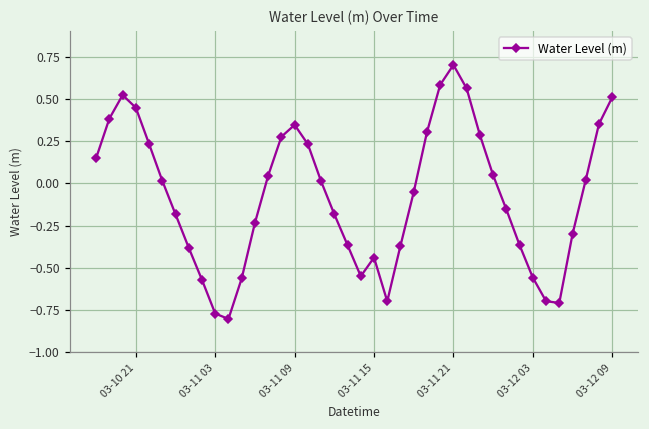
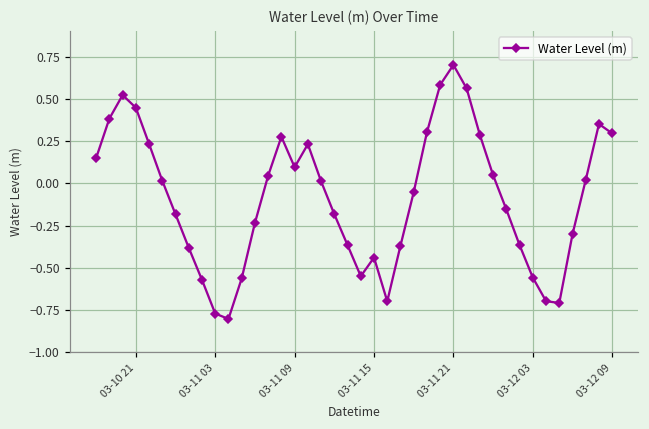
  {
    "03-10 21": 0.45,
    "03-11 03": -0.77,
-   "03-11 09": 0.35,
+   "03-11 09": 0.10,
    "03-11 15": -0.44,
    "03-11 21": 0.70,
    "03-12 03": -0.56,
-   "03-12 09": 0.51
+   "03-12 09": 0.30
  }
